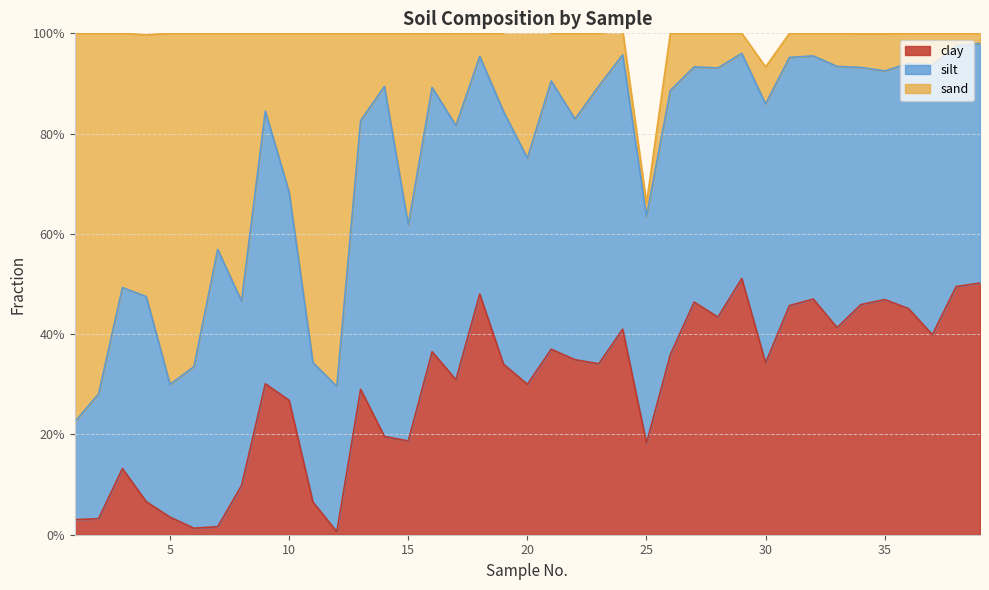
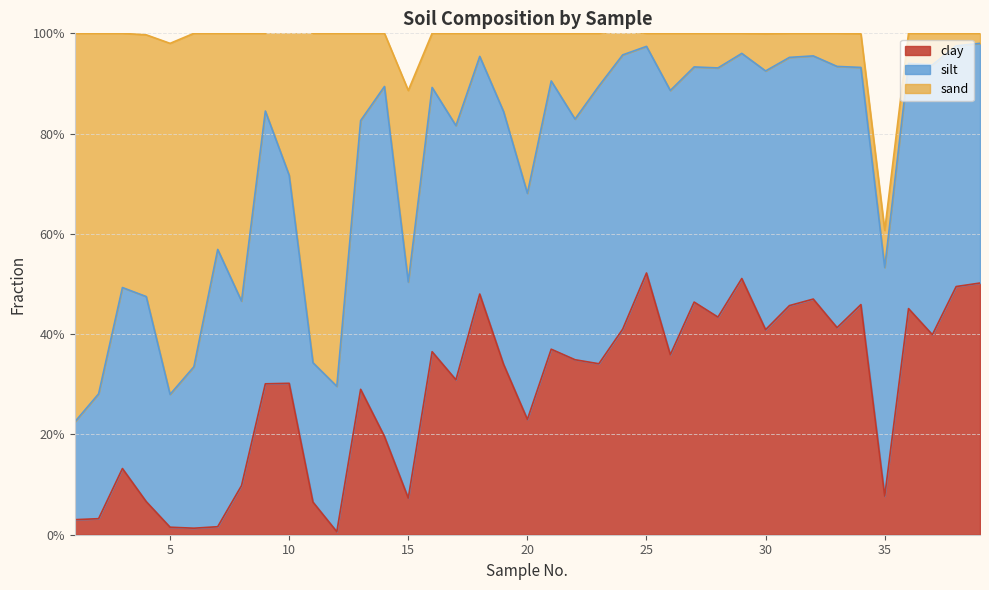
  {
    "clay": {
-     "5": "4%",
-     "10": "27%",
-     "15": "19%",
-     "20": "30%",
-     "25": "18%",
-     "30": "34%",
-     "35": "47%"
+     "5": "2%",
+     "10": "30%",
+     "15": "7%",
+     "20": "23%",
+     "25": "52%",
+     "30": "41%",
+     "35": "8%"
    },
    "silt": {
      "5": "27%",
      "10": "42%",
      "15": "43%",
      "20": "45%",
      "25": "45%",
      "30": "52%",
      "35": "46%"
    },
    "sand": {
      "5": "70%",
      "15": "38%",
      "25": "3%",
      "30": "7%",
      "35": "7%"
    }
  }
